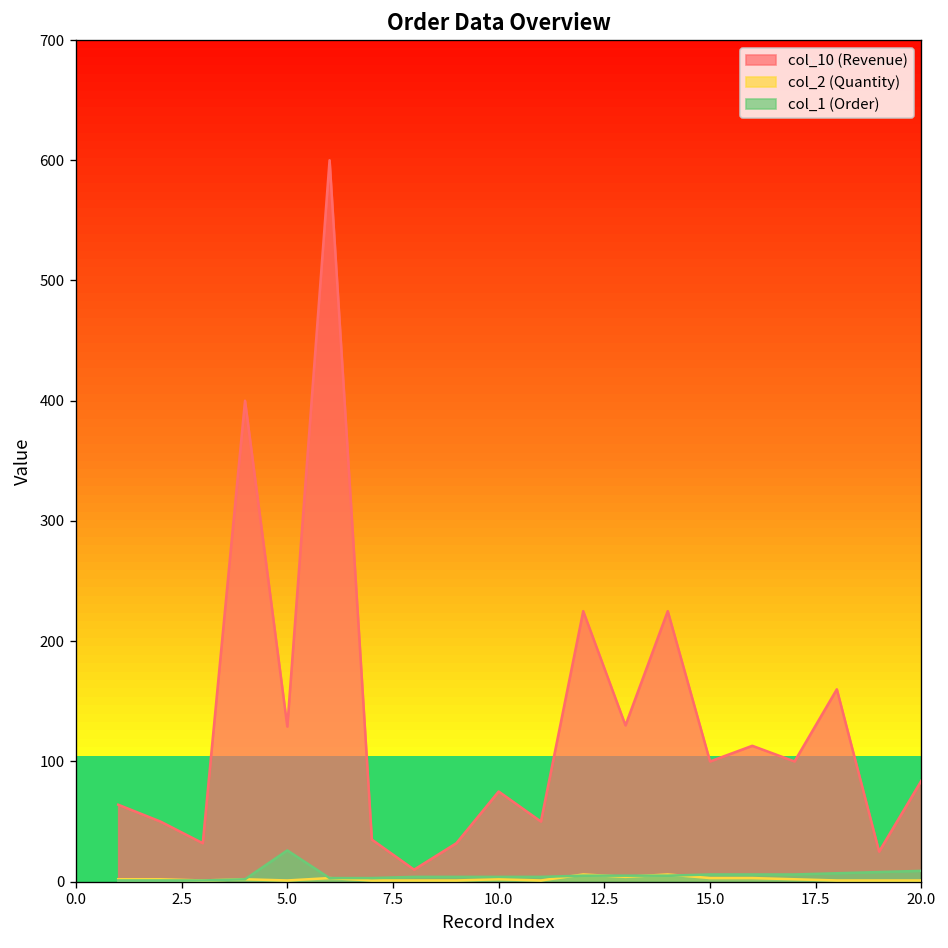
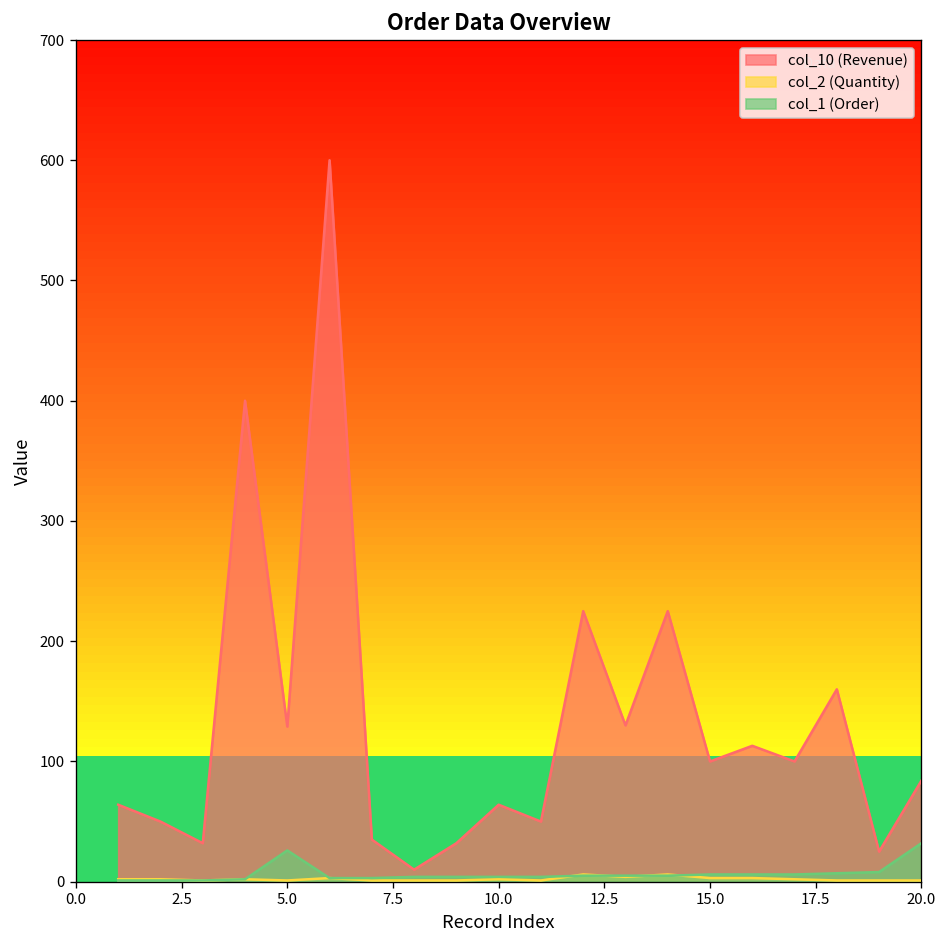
  {
    "col_10 (Revenue)": {
      "5.0": 129,
-     "10.0": 75,
+     "10.0": 64,
      "15.0": 100,
      "20.0": 84
    },
    "col_2 (Quantity)": {
      "5.0": 1,
      "15.0": 3,
      "20.0": 1
    },
    "col_1 (Order)": {
      "5.0": 26,
      "15.0": 6,
-     "20.0": 9
+     "20.0": 32
    }
  }
